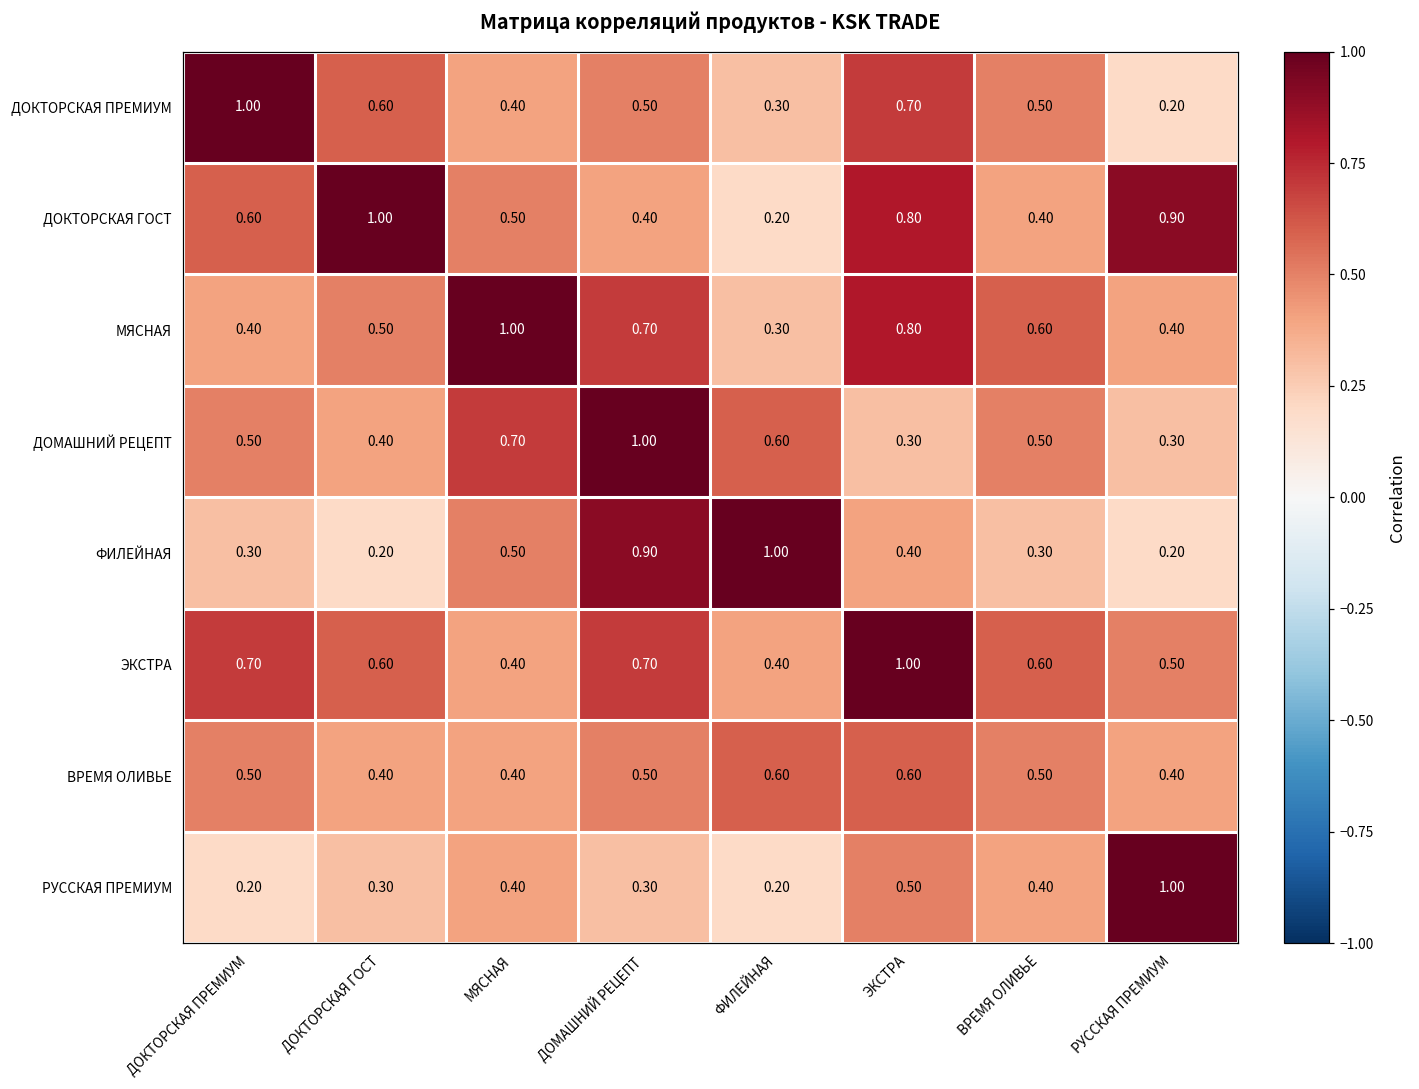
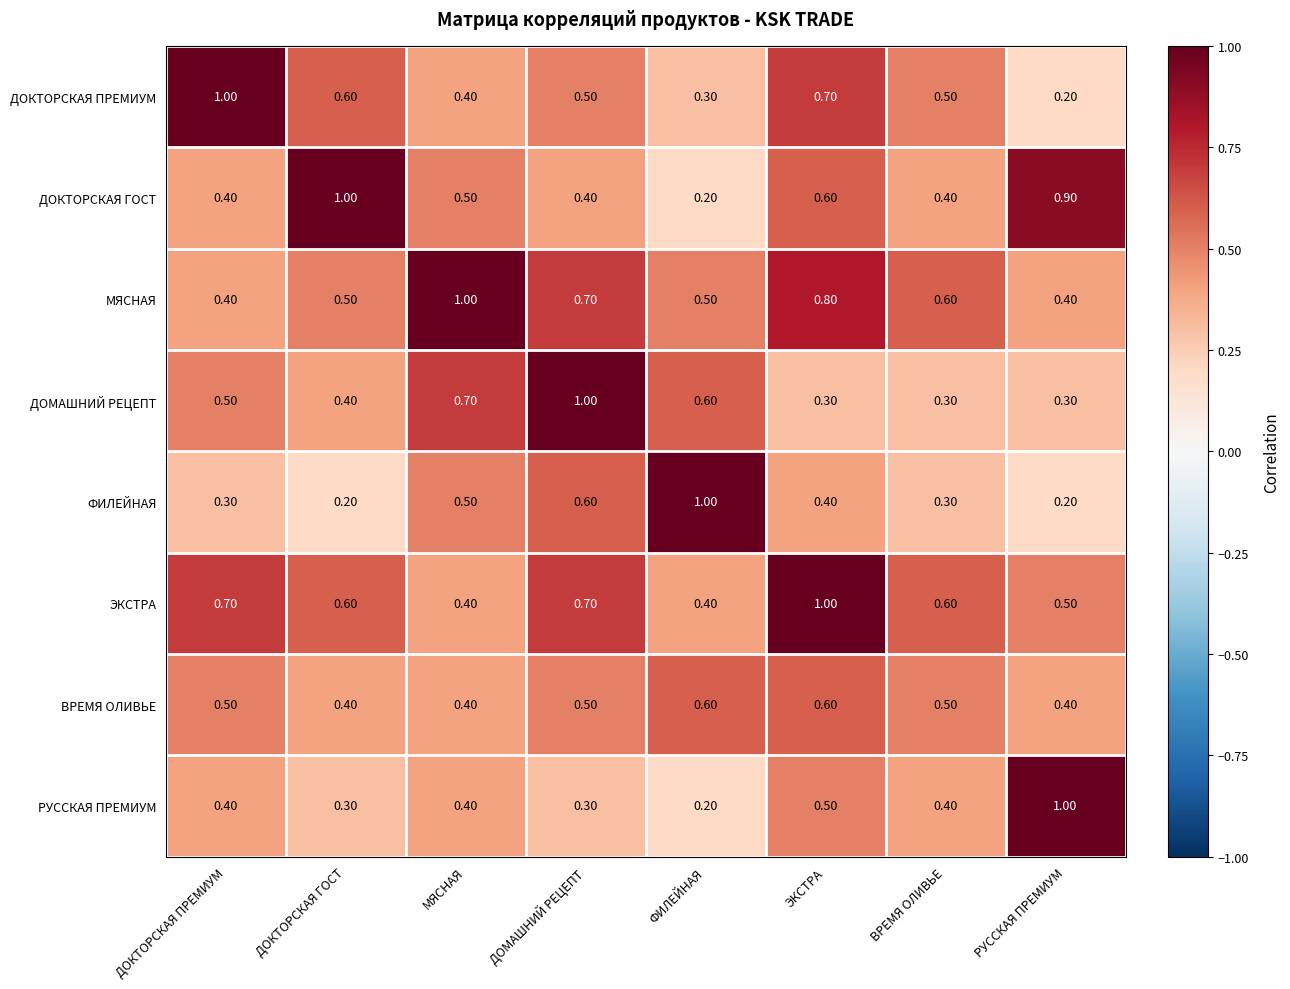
  {
    "ДОКТОРСКАЯ ПРЕМИУМ": {
      "ДОКТОРСКАЯ ПРЕМИУМ": 1.00,
      "ДОКТОРСКАЯ ГОСТ": 0.60,
      "МЯСНАЯ": 0.40,
      "ДОМАШНИЙ РЕЦЕПТ": 0.50,
      "ФИЛЕЙНАЯ": 0.30,
      "ЭКСТРА": 0.70,
      "ВРЕМЯ ОЛИВЬЕ": 0.50,
      "РУССКАЯ ПРЕМИУМ": 0.20
    },
    "ДОКТОРСКАЯ ГОСТ": {
-     "ДОКТОРСКАЯ ПРЕМИУМ": 0.60,
+     "ДОКТОРСКАЯ ПРЕМИУМ": 0.40,
      "ДОКТОРСКАЯ ГОСТ": 1.00,
      "МЯСНАЯ": 0.50,
      "ДОМАШНИЙ РЕЦЕПТ": 0.40,
      "ФИЛЕЙНАЯ": 0.20,
-     "ЭКСТРА": 0.80,
+     "ЭКСТРА": 0.60,
      "ВРЕМЯ ОЛИВЬЕ": 0.40,
      "РУССКАЯ ПРЕМИУМ": 0.90
    },
    "МЯСНАЯ": {
      "ДОКТОРСКАЯ ПРЕМИУМ": 0.40,
      "ДОКТОРСКАЯ ГОСТ": 0.50,
      "МЯСНАЯ": 1.00,
      "ДОМАШНИЙ РЕЦЕПТ": 0.70,
-     "ФИЛЕЙНАЯ": 0.30,
+     "ФИЛЕЙНАЯ": 0.50,
      "ЭКСТРА": 0.80,
      "ВРЕМЯ ОЛИВЬЕ": 0.60,
      "РУССКАЯ ПРЕМИУМ": 0.40
    },
    "ДОМАШНИЙ РЕЦЕПТ": {
      "ДОКТОРСКАЯ ПРЕМИУМ": 0.50,
      "ДОКТОРСКАЯ ГОСТ": 0.40,
      "МЯСНАЯ": 0.70,
      "ДОМАШНИЙ РЕЦЕПТ": 1.00,
      "ФИЛЕЙНАЯ": 0.60,
      "ЭКСТРА": 0.30,
-     "ВРЕМЯ ОЛИВЬЕ": 0.50,
+     "ВРЕМЯ ОЛИВЬЕ": 0.30,
      "РУССКАЯ ПРЕМИУМ": 0.30
    },
    "ФИЛЕЙНАЯ": {
      "ДОКТОРСКАЯ ПРЕМИУМ": 0.30,
      "ДОКТОРСКАЯ ГОСТ": 0.20,
      "МЯСНАЯ": 0.50,
-     "ДОМАШНИЙ РЕЦЕПТ": 0.90,
+     "ДОМАШНИЙ РЕЦЕПТ": 0.60,
      "ФИЛЕЙНАЯ": 1.00,
      "ЭКСТРА": 0.40,
      "ВРЕМЯ ОЛИВЬЕ": 0.30,
      "РУССКАЯ ПРЕМИУМ": 0.20
    },
    "ЭКСТРА": {
      "ДОКТОРСКАЯ ПРЕМИУМ": 0.70,
      "ДОКТОРСКАЯ ГОСТ": 0.60,
      "МЯСНАЯ": 0.40,
      "ДОМАШНИЙ РЕЦЕПТ": 0.70,
      "ФИЛЕЙНАЯ": 0.40,
      "ЭКСТРА": 1.00,
      "ВРЕМЯ ОЛИВЬЕ": 0.60,
      "РУССКАЯ ПРЕМИУМ": 0.50
    },
    "ВРЕМЯ ОЛИВЬЕ": {
      "ДОКТОРСКАЯ ПРЕМИУМ": 0.50,
      "ДОКТОРСКАЯ ГОСТ": 0.40,
      "МЯСНАЯ": 0.40,
      "ДОМАШНИЙ РЕЦЕПТ": 0.50,
      "ФИЛЕЙНАЯ": 0.60,
      "ЭКСТРА": 0.60,
      "ВРЕМЯ ОЛИВЬЕ": 0.50,
      "РУССКАЯ ПРЕМИУМ": 0.40
    },
    "РУССКАЯ ПРЕМИУМ": {
-     "ДОКТОРСКАЯ ПРЕМИУМ": 0.20,
+     "ДОКТОРСКАЯ ПРЕМИУМ": 0.40,
      "ДОКТОРСКАЯ ГОСТ": 0.30,
      "МЯСНАЯ": 0.40,
      "ДОМАШНИЙ РЕЦЕПТ": 0.30,
      "ФИЛЕЙНАЯ": 0.20,
      "ЭКСТРА": 0.50,
      "ВРЕМЯ ОЛИВЬЕ": 0.40,
      "РУССКАЯ ПРЕМИУМ": 1.00
    }
  }
